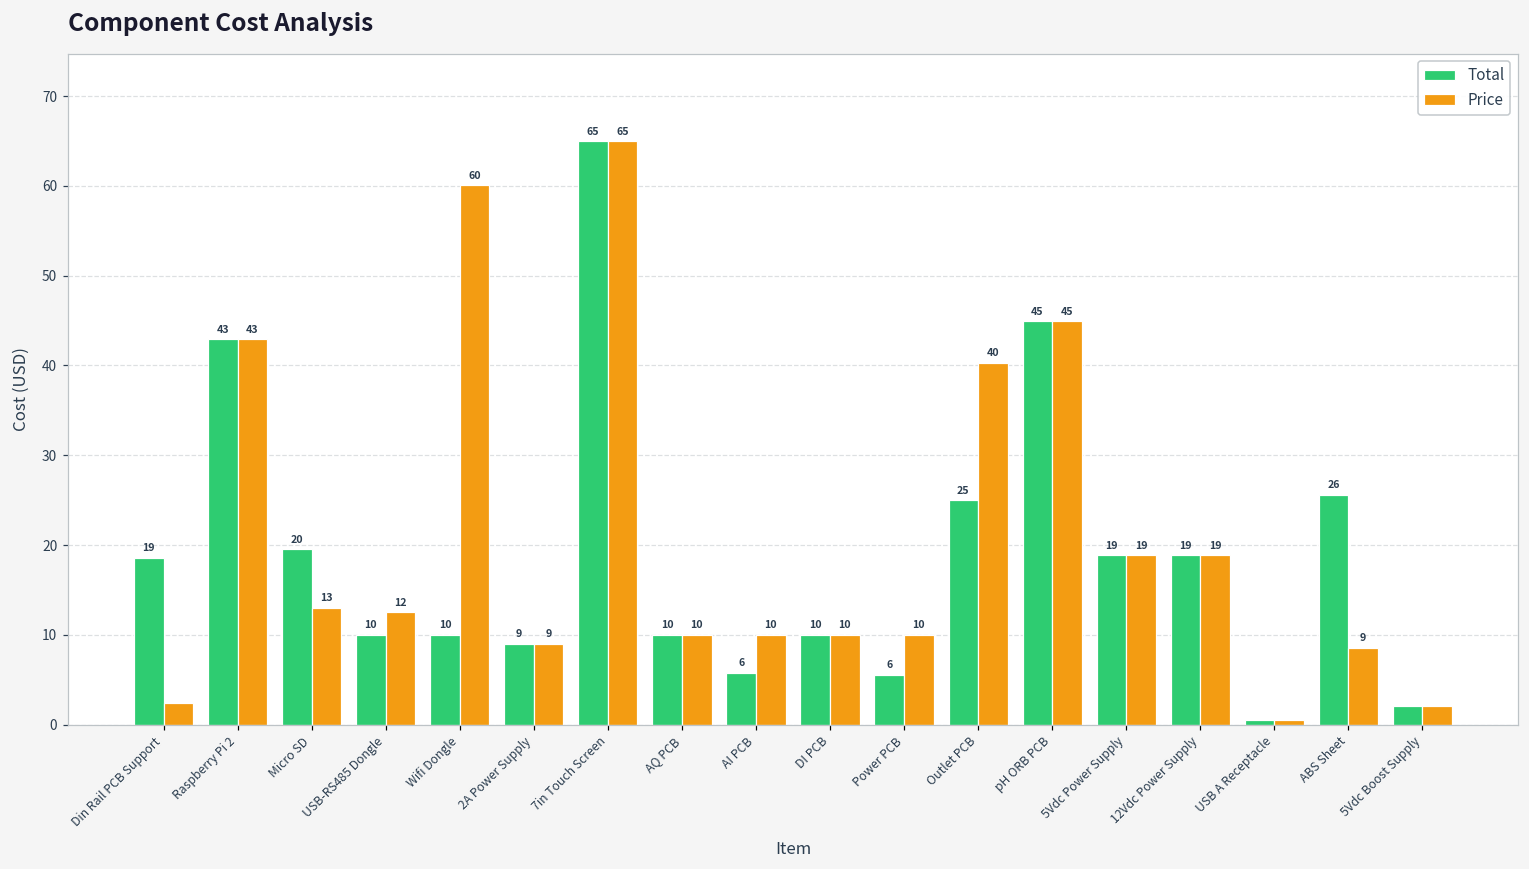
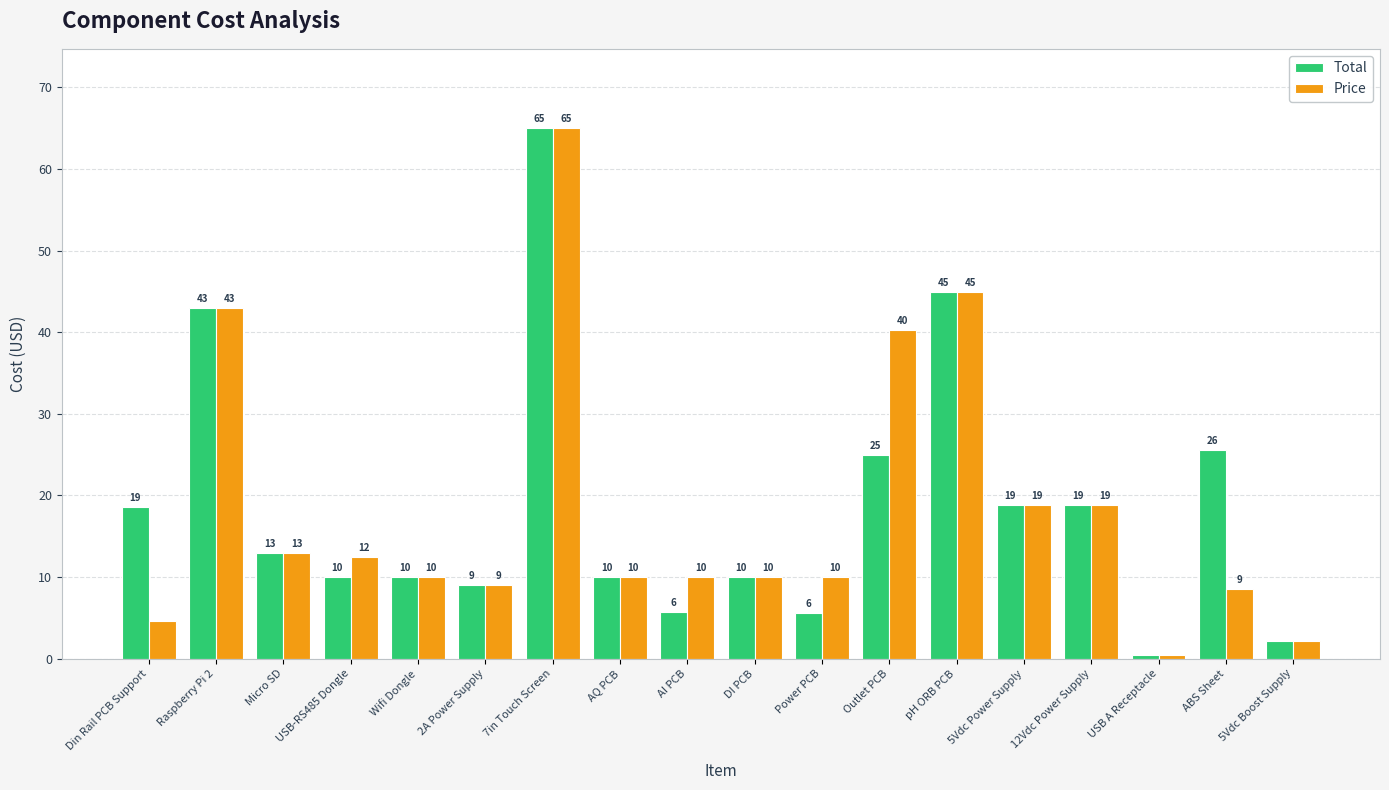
  {
    "Total": {
      "Din Rail PCB Support": 19,
      "Raspberry Pi 2": 43,
-     "Micro SD": 20,
+     "Micro SD": 13,
      "USB-RS485 Dongle": 10,
      "Wifi Dongle": 10,
      "2A Power Supply": 9,
      "7in Touch Screen": 65,
      "AQ PCB": 10,
      "AI PCB": 6,
      "DI PCB": 10,
      "Power PCB": 6,
      "Outlet PCB": 25,
      "pH ORB PCB": 45,
      "5Vdc Power Supply": 19,
      "12Vdc Power Supply": 19,
      "ABS Sheet": 26
    },
    "Price": {
-     "Din Rail PCB Support": 2,
+     "Din Rail PCB Support": 5,
      "Raspberry Pi 2": 43,
      "Micro SD": 13,
      "USB-RS485 Dongle": 12,
-     "Wifi Dongle": 60,
+     "Wifi Dongle": 10,
      "2A Power Supply": 9,
      "7in Touch Screen": 65,
      "AQ PCB": 10,
      "AI PCB": 10,
      "DI PCB": 10,
      "Power PCB": 10,
      "Outlet PCB": 40,
      "pH ORB PCB": 45,
      "5Vdc Power Supply": 19,
      "12Vdc Power Supply": 19,
      "ABS Sheet": 9
    }
  }
